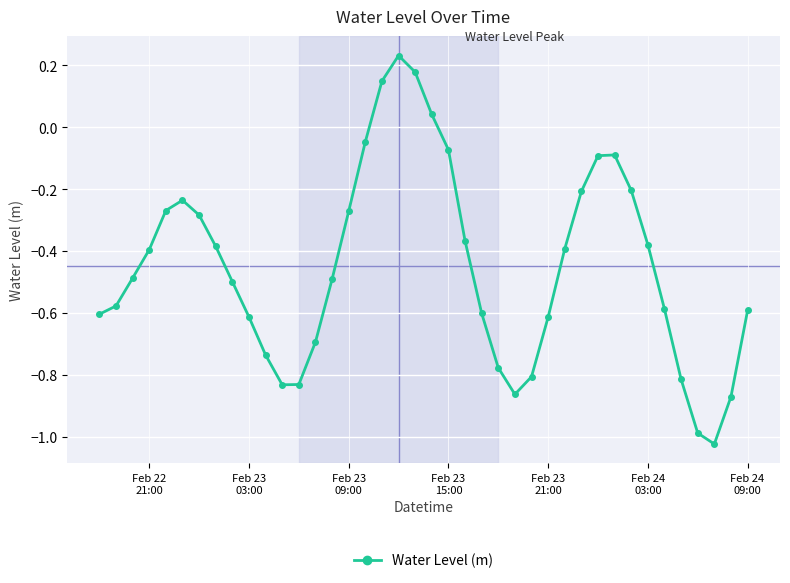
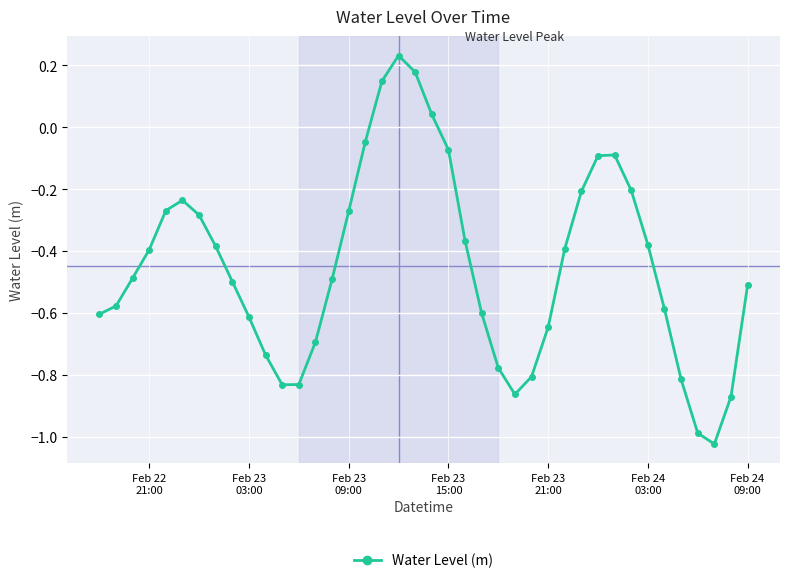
  {
    "Feb 22 21:00": -0.40,
    "Feb 23 03:00": -0.61,
    "Feb 23 09:00": -0.27,
    "Feb 23 15:00": -0.07,
-   "Feb 23 21:00": -0.61,
+   "Feb 23 21:00": -0.65,
    "Feb 24 03:00": -0.38,
-   "Feb 24 09:00": -0.59
+   "Feb 24 09:00": -0.51
  }
